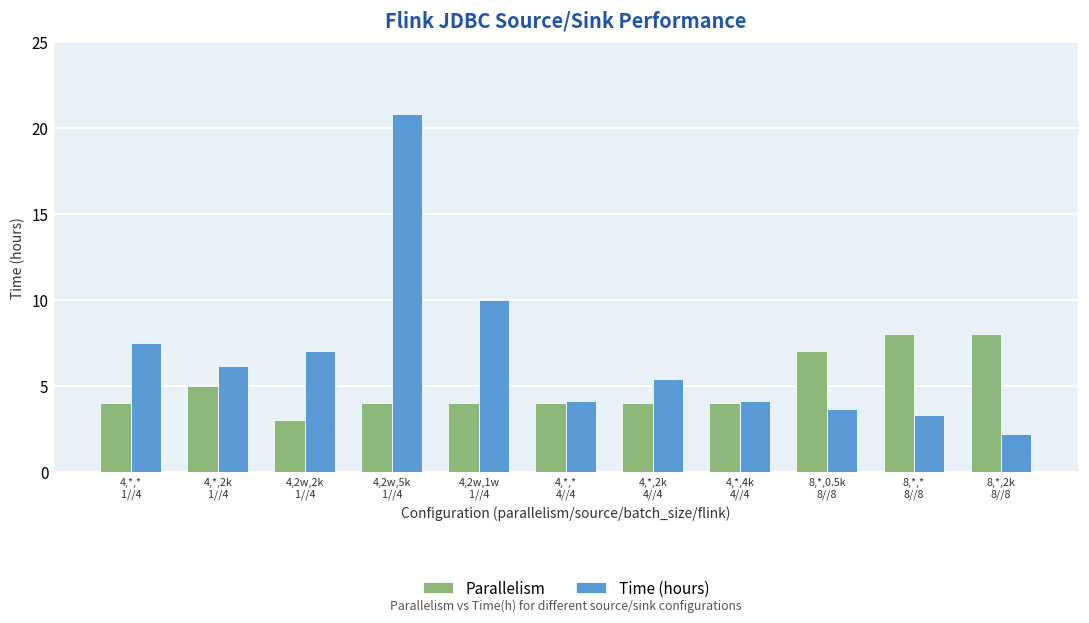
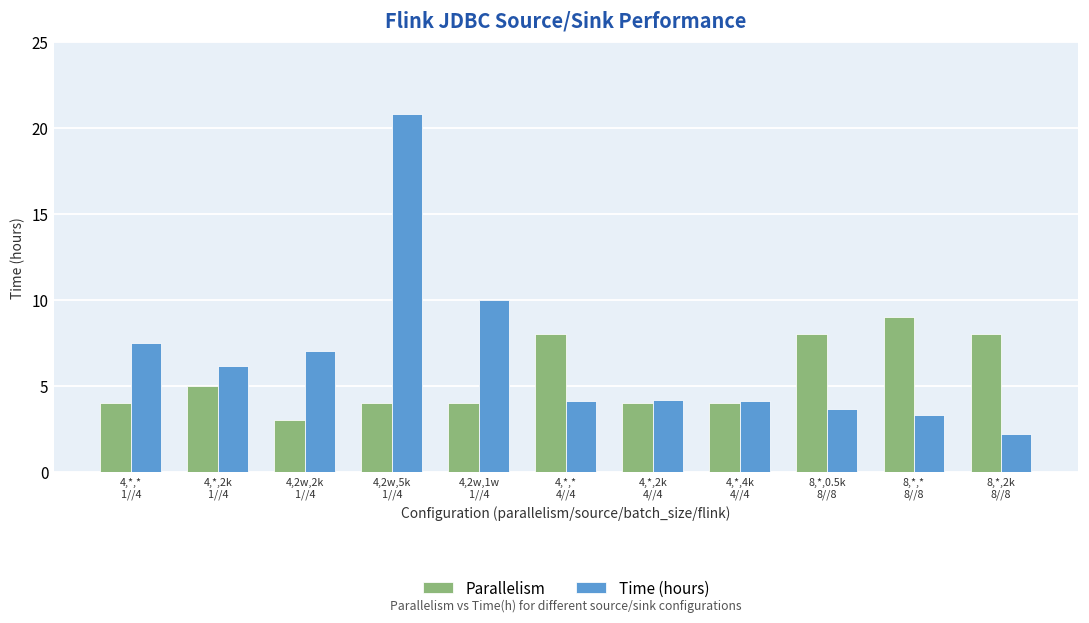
  {
    "Parallelism": {
      "4,*,* 1//4": 4,
      "4,*,2k 1//4": 5,
      "4,2w,2k 1//4": 3,
      "4,2w,5k 1//4": 4,
      "4,2w,1w 1//4": 4,
-     "4,*,* 4//4": 4,
+     "4,*,* 4//4": 8,
      "4,*,2k 4//4": 4,
      "4,*,4k 4//4": 4,
-     "8,*,0.5k 8//8": 7,
-     "8,*,* 8//8": 8,
+     "8,*,0.5k 8//8": 8,
+     "8,*,* 8//8": 9,
      "8,*,2k 8//8": 8
    },
    "Time (hours)": {
      "4,*,* 1//4": 7.5,
      "4,*,2k 1//4": 6.1,
      "4,2w,2k 1//4": 7.0,
      "4,2w,5k 1//4": 20.8,
      "4,2w,1w 1//4": 10.0,
      "4,*,* 4//4": 4.1,
-     "4,*,2k 4//4": 5.4,
+     "4,*,2k 4//4": 4.2,
      "4,*,4k 4//4": 4.1,
      "8,*,0.5k 8//8": 3.6,
      "8,*,* 8//8": 3.3,
      "8,*,2k 8//8": 2.2
    }
  }
